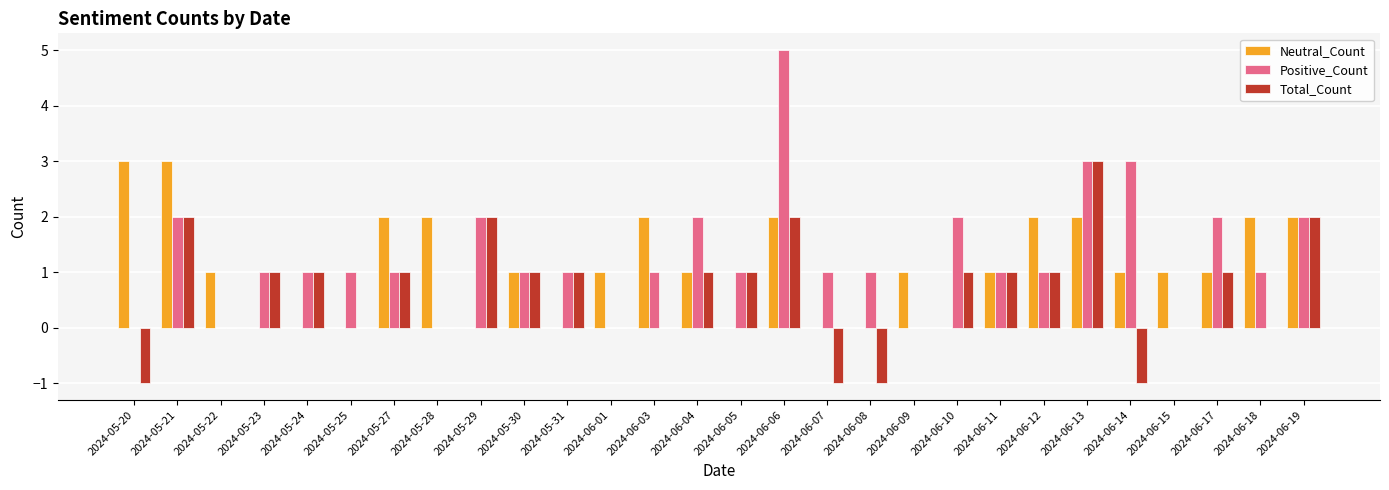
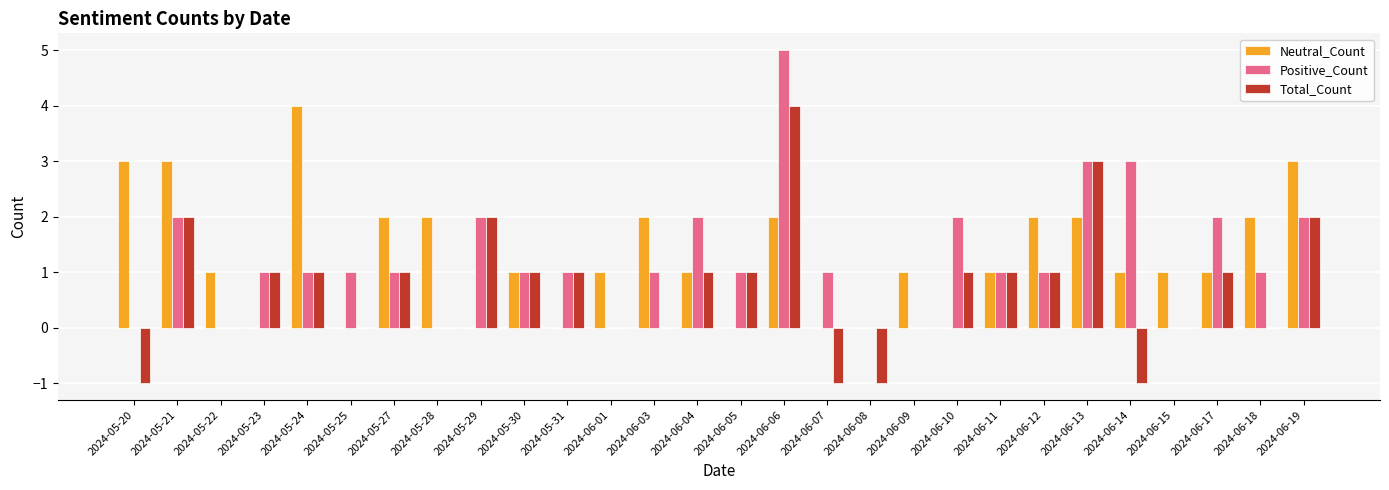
  {
    "Neutral_Count": {
      "2024-05-20": 3,
      "2024-05-21": 3,
      "2024-05-22": 1,
      "2024-05-23": 0,
-     "2024-05-24": 0,
+     "2024-05-24": 4,
      "2024-05-25": 0,
      "2024-05-27": 2,
      "2024-05-28": 2,
      "2024-05-29": 0,
      "2024-05-30": 1,
      "2024-05-31": 0,
      "2024-06-01": 1,
      "2024-06-03": 2,
      "2024-06-04": 1,
      "2024-06-05": 0,
      "2024-06-06": 2,
      "2024-06-07": 0,
      "2024-06-08": 0,
      "2024-06-09": 1,
      "2024-06-10": 0,
      "2024-06-11": 1,
      "2024-06-12": 2,
      "2024-06-13": 2,
      "2024-06-14": 1,
      "2024-06-15": 1,
      "2024-06-17": 1,
      "2024-06-18": 2,
-     "2024-06-19": 2
+     "2024-06-19": 3
    },
    "Positive_Count": {
      "2024-05-20": 0,
      "2024-05-21": 2,
      "2024-05-22": 0,
      "2024-05-23": 1,
      "2024-05-24": 1,
      "2024-05-25": 1,
      "2024-05-27": 1,
      "2024-05-28": 0,
      "2024-05-29": 2,
      "2024-05-30": 1,
      "2024-05-31": 1,
      "2024-06-01": 0,
      "2024-06-03": 1,
      "2024-06-04": 2,
      "2024-06-05": 1,
      "2024-06-06": 5,
      "2024-06-07": 1,
-     "2024-06-08": 1,
+     "2024-06-08": 0,
      "2024-06-09": 0,
      "2024-06-10": 2,
      "2024-06-11": 1,
      "2024-06-12": 1,
      "2024-06-13": 3,
      "2024-06-14": 3,
      "2024-06-15": 0,
      "2024-06-17": 2,
      "2024-06-18": 1,
      "2024-06-19": 2
    },
    "Total_Count": {
      "2024-05-20": -1,
      "2024-05-21": 2,
      "2024-05-22": 0,
      "2024-05-23": 1,
      "2024-05-24": 1,
      "2024-05-25": 0,
      "2024-05-27": 1,
      "2024-05-28": 0,
      "2024-05-29": 2,
      "2024-05-30": 1,
      "2024-05-31": 1,
      "2024-06-01": 0,
      "2024-06-03": 0,
      "2024-06-04": 1,
      "2024-06-05": 1,
-     "2024-06-06": 2,
+     "2024-06-06": 4,
      "2024-06-07": -1,
      "2024-06-08": -1,
      "2024-06-09": 0,
      "2024-06-10": 1,
      "2024-06-11": 1,
      "2024-06-12": 1,
      "2024-06-13": 3,
      "2024-06-14": -1,
      "2024-06-15": 0,
      "2024-06-17": 1,
      "2024-06-18": 0,
      "2024-06-19": 2
    }
  }
